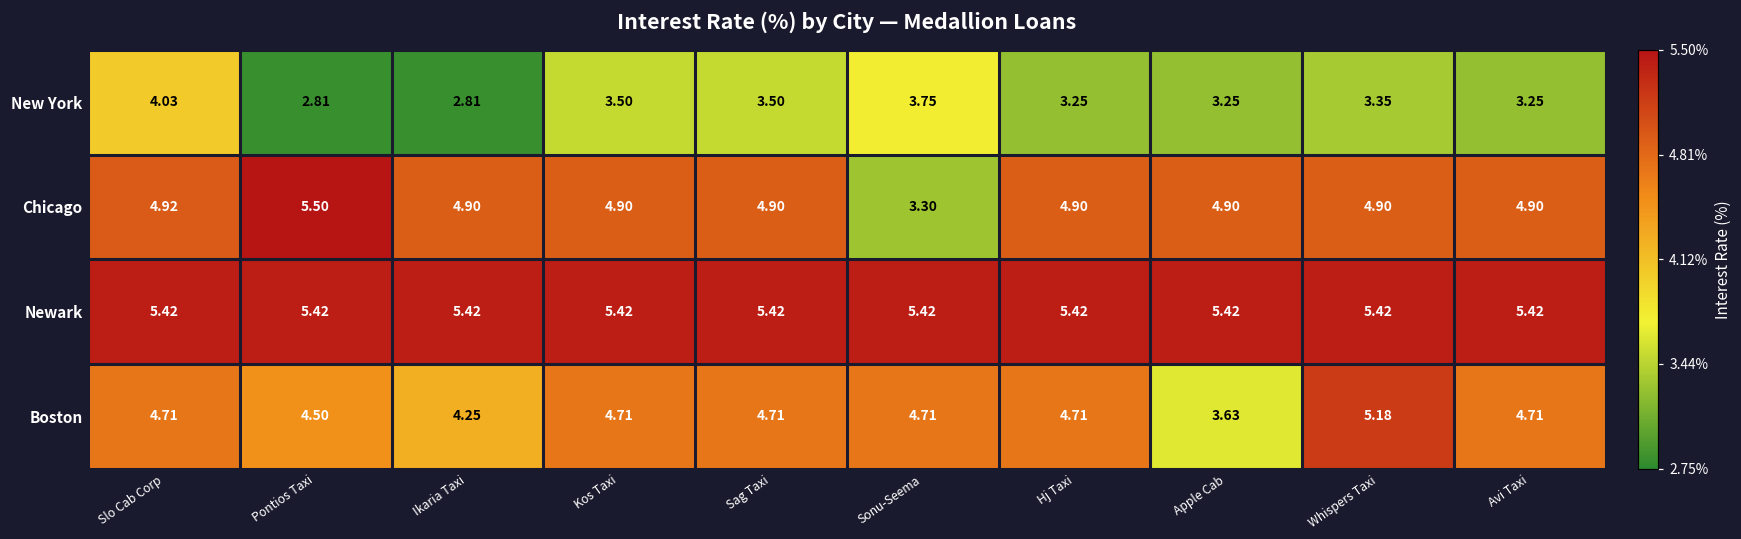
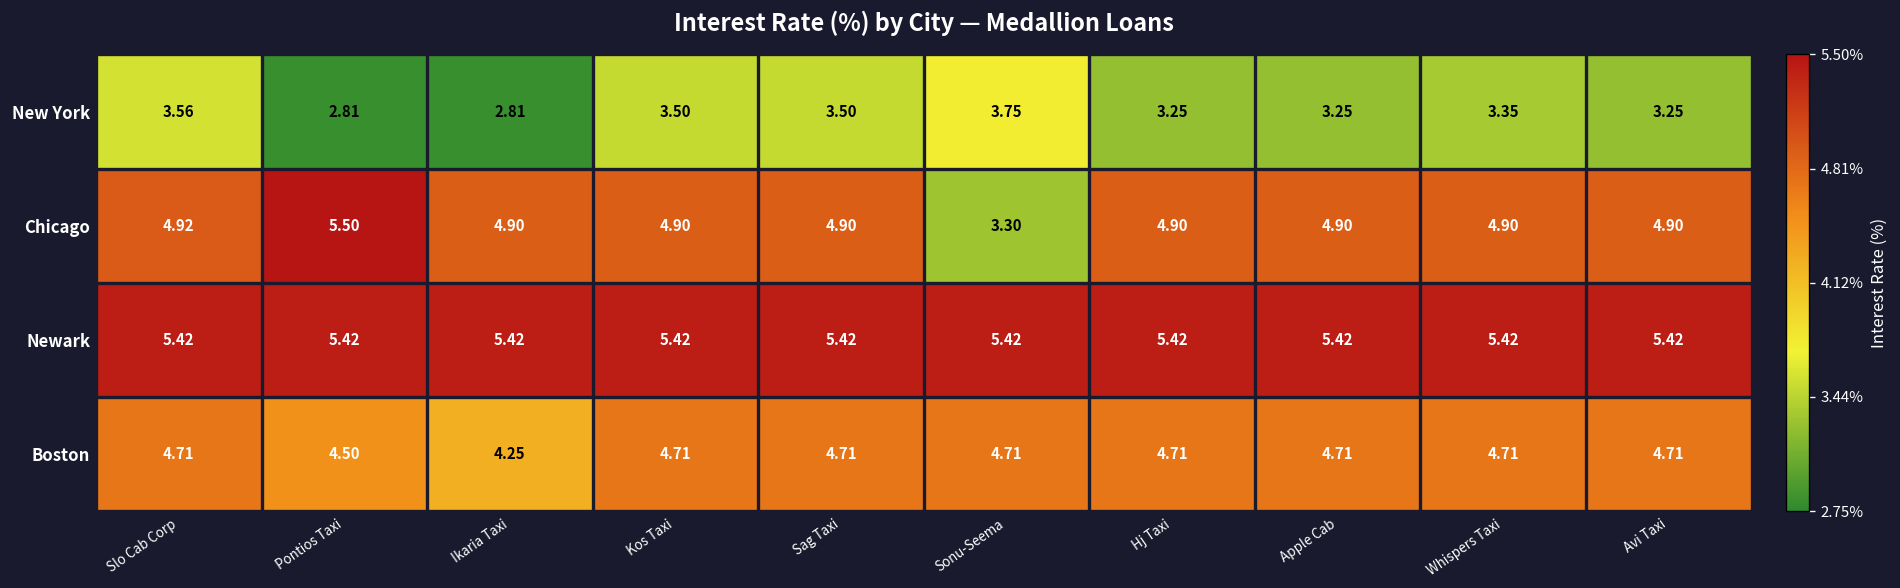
  {
    "New York": {
-     "Slo Cab Corp": 4.03,
+     "Slo Cab Corp": 3.56,
      "Pontios Taxi": 2.81,
      "Ikaria Taxi": 2.81,
      "Kos Taxi": 3.50,
      "Sag Taxi": 3.50,
      "Sonu-Seema": 3.75,
      "Hj Taxi": 3.25,
      "Apple Cab": 3.25,
      "Whispers Taxi": 3.35,
      "Avi Taxi": 3.25
    },
    "Chicago": {
      "Slo Cab Corp": 4.92,
      "Pontios Taxi": 5.50,
      "Ikaria Taxi": 4.90,
      "Kos Taxi": 4.90,
      "Sag Taxi": 4.90,
      "Sonu-Seema": 3.30,
      "Hj Taxi": 4.90,
      "Apple Cab": 4.90,
      "Whispers Taxi": 4.90,
      "Avi Taxi": 4.90
    },
    "Newark": {
      "Slo Cab Corp": 5.42,
      "Pontios Taxi": 5.42,
      "Ikaria Taxi": 5.42,
      "Kos Taxi": 5.42,
      "Sag Taxi": 5.42,
      "Sonu-Seema": 5.42,
      "Hj Taxi": 5.42,
      "Apple Cab": 5.42,
      "Whispers Taxi": 5.42,
      "Avi Taxi": 5.42
    },
    "Boston": {
      "Slo Cab Corp": 4.71,
      "Pontios Taxi": 4.50,
      "Ikaria Taxi": 4.25,
      "Kos Taxi": 4.71,
      "Sag Taxi": 4.71,
      "Sonu-Seema": 4.71,
      "Hj Taxi": 4.71,
-     "Apple Cab": 3.63,
-     "Whispers Taxi": 5.18,
+     "Apple Cab": 4.71,
+     "Whispers Taxi": 4.71,
      "Avi Taxi": 4.71
    }
  }
